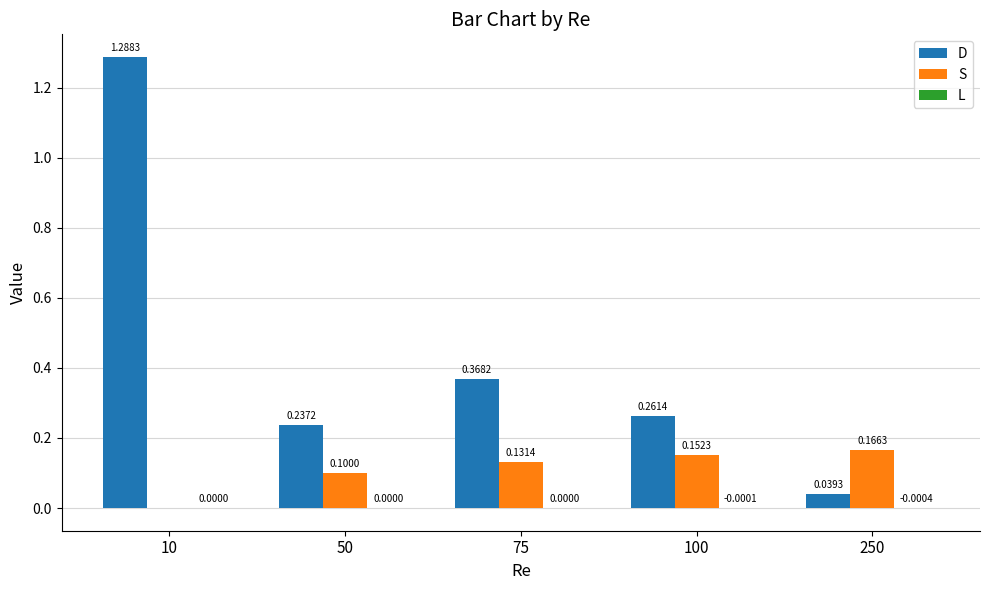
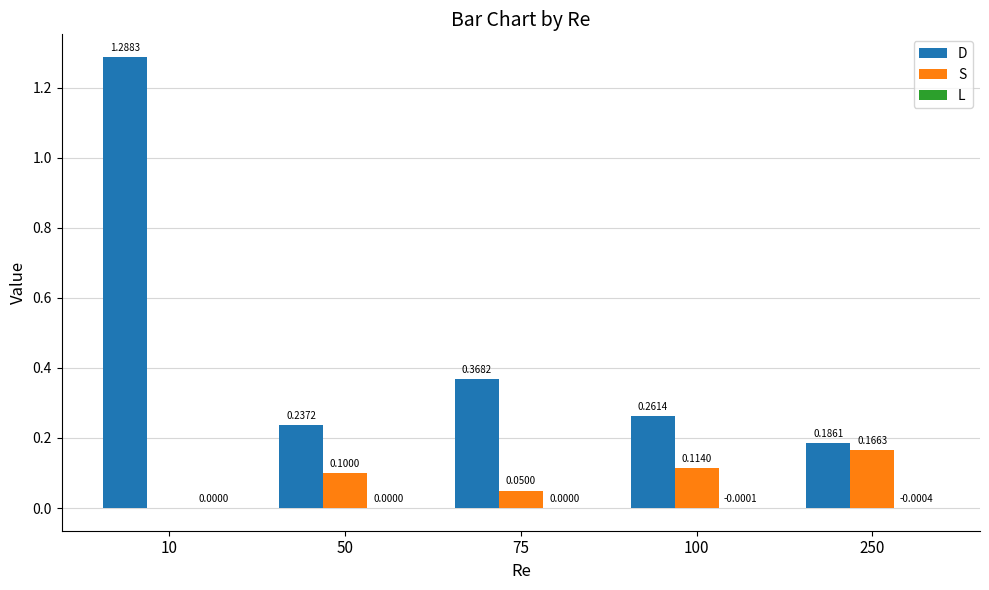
  {
    "D": {
      "10": 1.2883,
      "50": 0.2372,
      "75": 0.3682,
      "100": 0.2614,
-     "250": 0.0393
+     "250": 0.1861
    },
    "S": {
      "50": 0.1000,
-     "75": 0.1314,
-     "100": 0.1523,
+     "75": 0.0500,
+     "100": 0.1140,
      "250": 0.1663
    },
    "L": {
      "10": 0.0000,
      "50": 0.0000,
      "75": 0.0000,
      "100": -0.0001,
      "250": -0.0004
    }
  }
